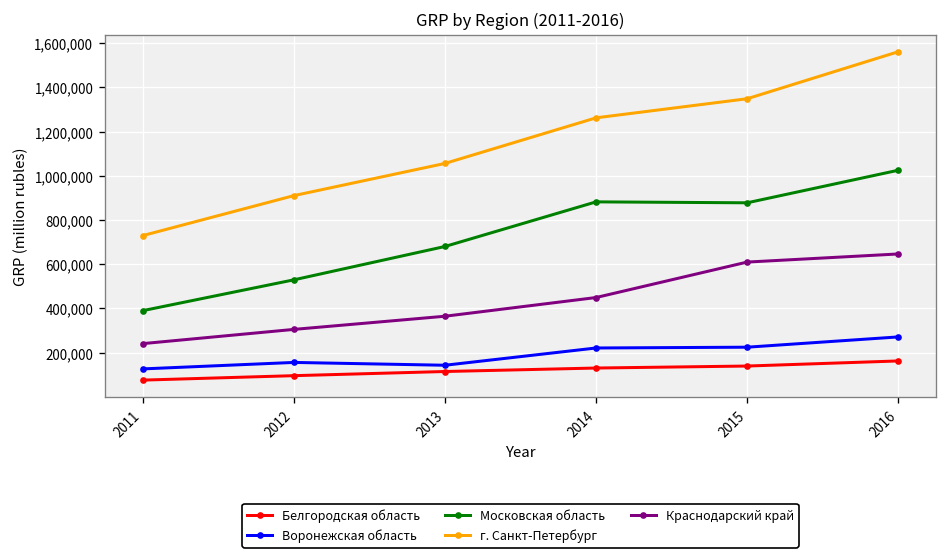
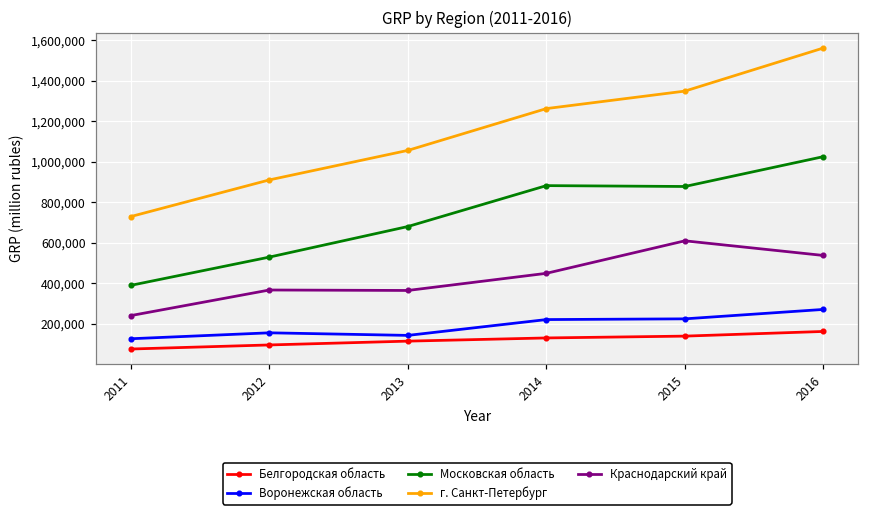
  {
    "Белгородская область": {
      "2011": "80,000",
      "2012": "100,000",
      "2013": "110,000",
      "2014": "130,000",
      "2015": "140,000",
      "2016": "160,000"
    },
    "Воронежская область": {
      "2011": "130,000",
      "2012": "160,000",
      "2013": "140,000",
      "2014": "220,000",
      "2015": "220,000",
      "2016": "270,000"
    },
    "Московская область": {
      "2011": "390,000",
      "2012": "530,000",
      "2013": "680,000",
      "2014": "880,000",
      "2015": "880,000",
      "2016": "1,030,000"
    },
    "г. Санкт-Петербург": {
      "2011": "730,000",
      "2012": "910,000",
      "2013": "1,060,000",
      "2014": "1,260,000",
      "2015": "1,350,000",
      "2016": "1,560,000"
    },
    "Краснодарский край": {
      "2011": "240,000",
-     "2012": "310,000",
+     "2012": "370,000",
      "2013": "360,000",
      "2014": "450,000",
      "2015": "610,000",
-     "2016": "650,000"
+     "2016": "540,000"
    }
  }
